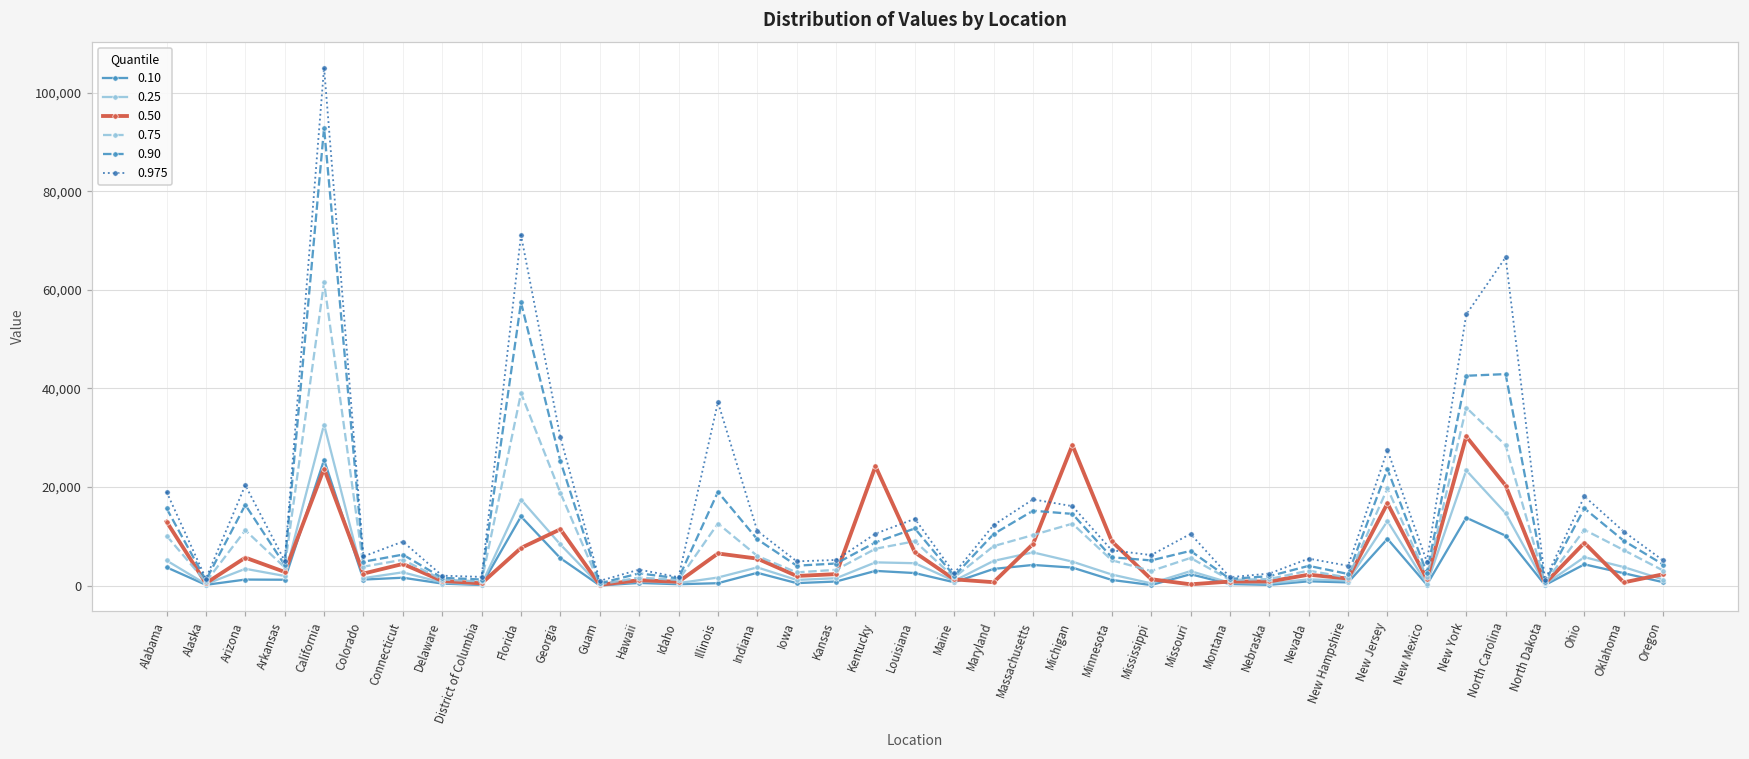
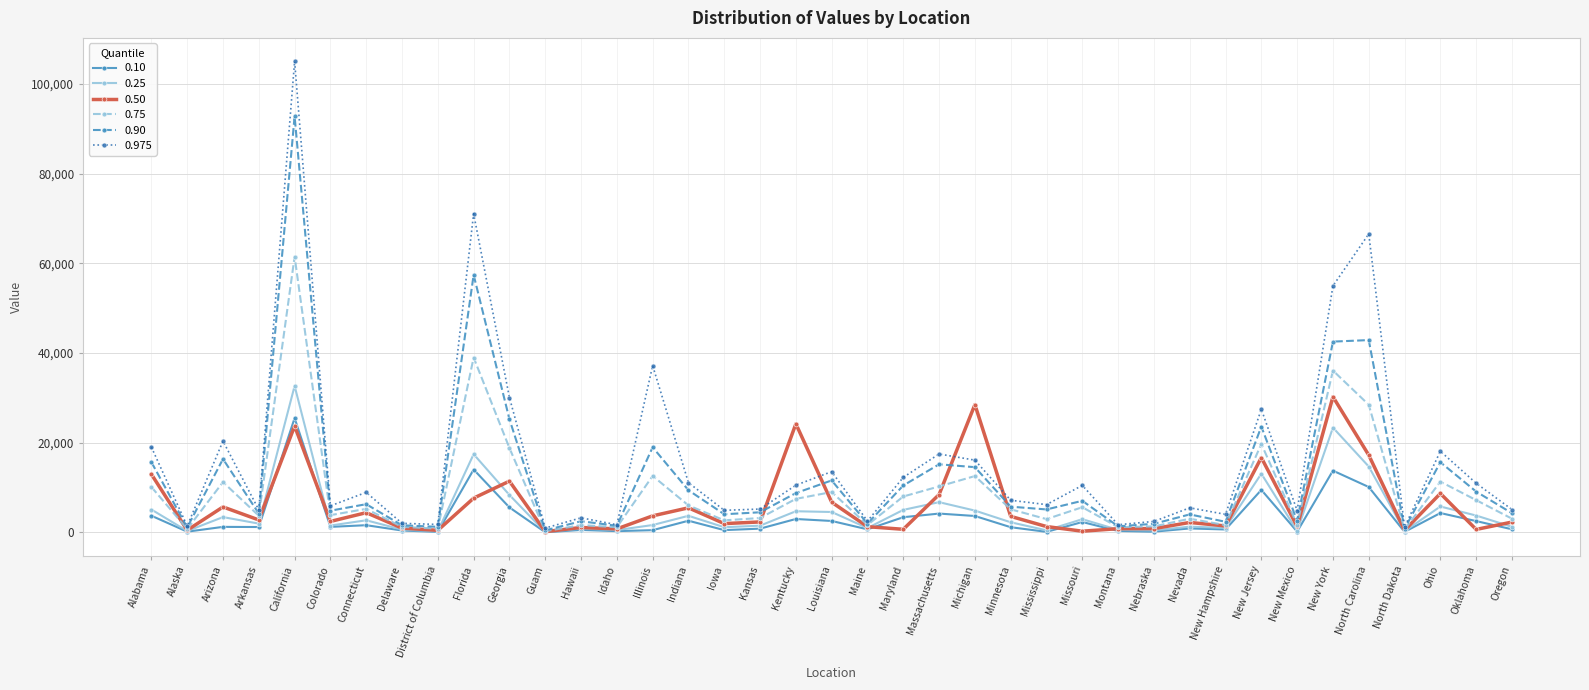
  {
    "0.50": {
      "Alabama": "13,000",
      "Arizona": "6,000",
      "Arkansas": "3,000",
      "California": "24,000",
      "Colorado": "2,000",
      "Connecticut": "4,000",
      "Florida": "8,000",
      "Georgia": "11,000",
-     "Illinois": "7,000",
+     "Illinois": "4,000",
      "Iowa": "2,000",
      "Kansas": "2,000",
      "Kentucky": "24,000",
      "Louisiana": "7,000",
      "Maryland": "1,000",
      "Massachusetts": "8,000",
      "Michigan": "29,000",
-     "Minnesota": "9,000",
+     "Minnesota": "4,000",
      "Mississippi": "1,000",
      "Missouri": "0",
      "Nevada": "2,000",
      "New Jersey": "17,000",
      "New York": "30,000",
-     "North Carolina": "20,000",
+     "North Carolina": "17,000",
      "Ohio": "9,000",
      "Oklahoma": "1,000",
      "Oregon": "2,000"
    }
  }
